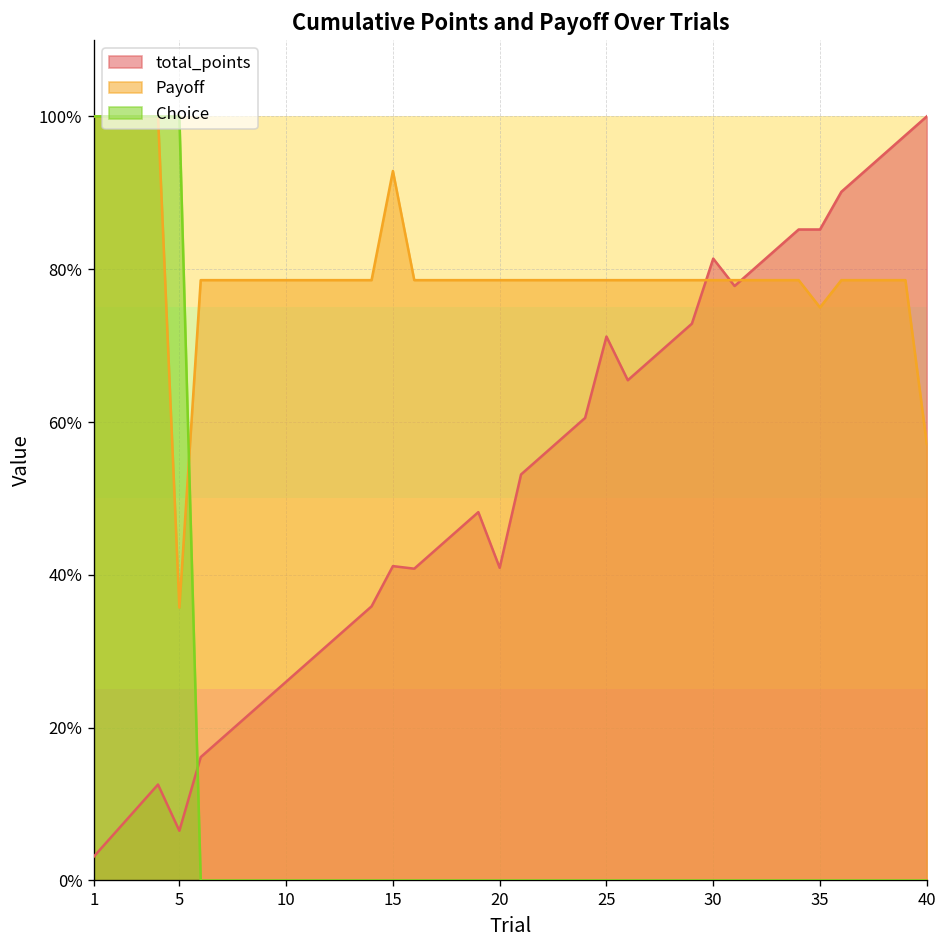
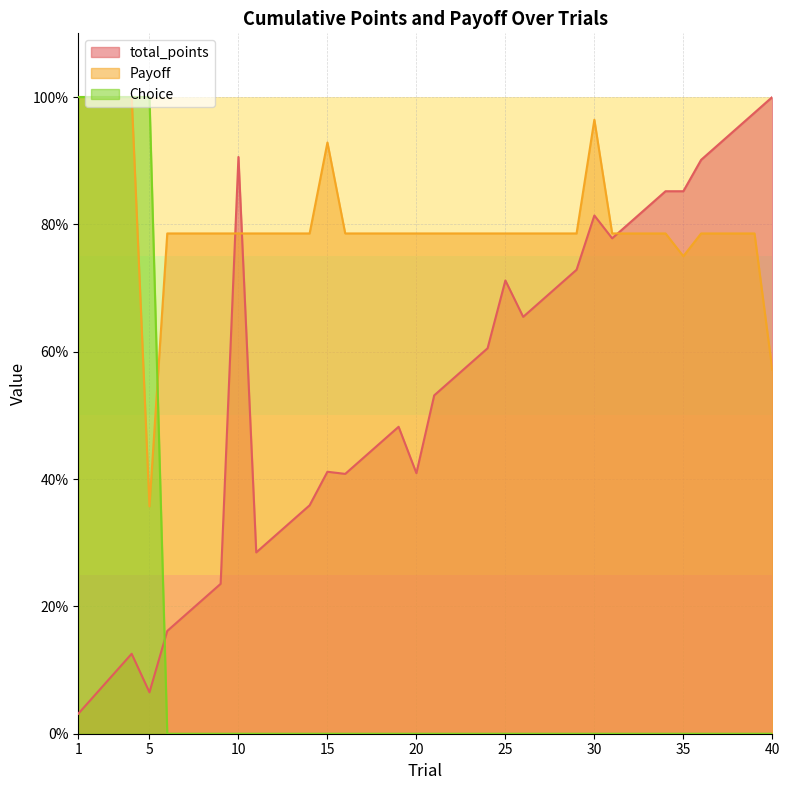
  {
    "total_points": {
      "1": "3%",
      "5": "7%",
-     "10": "26%",
+     "10": "91%",
      "15": "41%",
      "20": "41%",
      "25": "71%",
      "30": "81%",
      "35": "85%",
      "40": "100%"
    },
    "Payoff": {
      "5": "36%",
      "10": "79%",
      "15": "93%",
      "20": "79%",
      "25": "79%",
-     "30": "79%",
+     "30": "96%",
      "35": "75%",
      "40": "57%"
    },
    "Choice": {
      "10": "0%",
      "15": "0%",
      "20": "0%",
      "25": "0%",
      "30": "0%",
      "35": "0%",
      "40": "0%"
    }
  }
